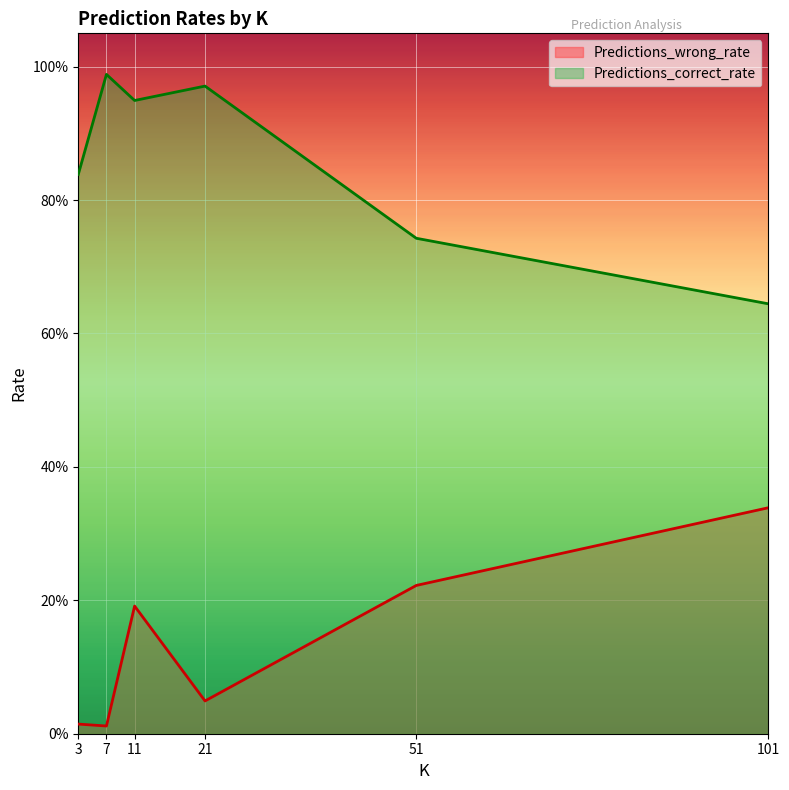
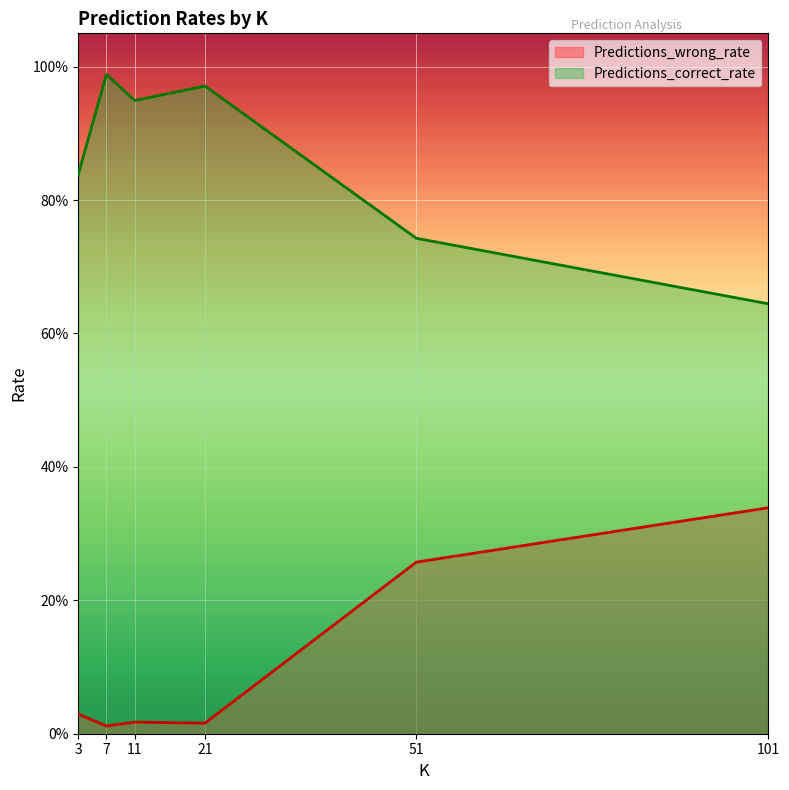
  {
    "Predictions_wrong_rate": {
-     "3": "1%",
+     "3": "3%",
      "7": "1%",
-     "11": "19%",
-     "21": "5%",
-     "51": "22%",
+     "11": "2%",
+     "21": "2%",
+     "51": "26%",
      "101": "34%"
    },
    "Predictions_correct_rate": {
      "3": "84%",
      "7": "99%",
      "11": "95%",
      "21": "97%",
      "51": "74%",
      "101": "64%"
    }
  }
